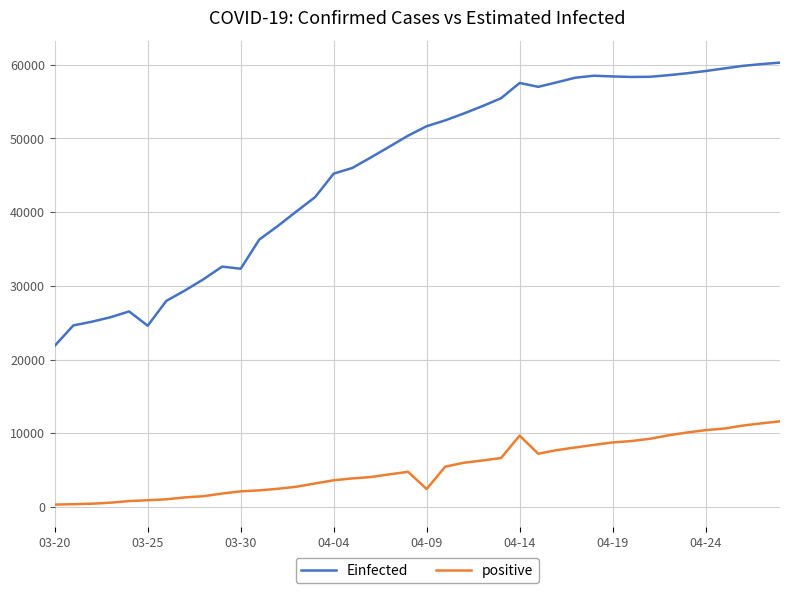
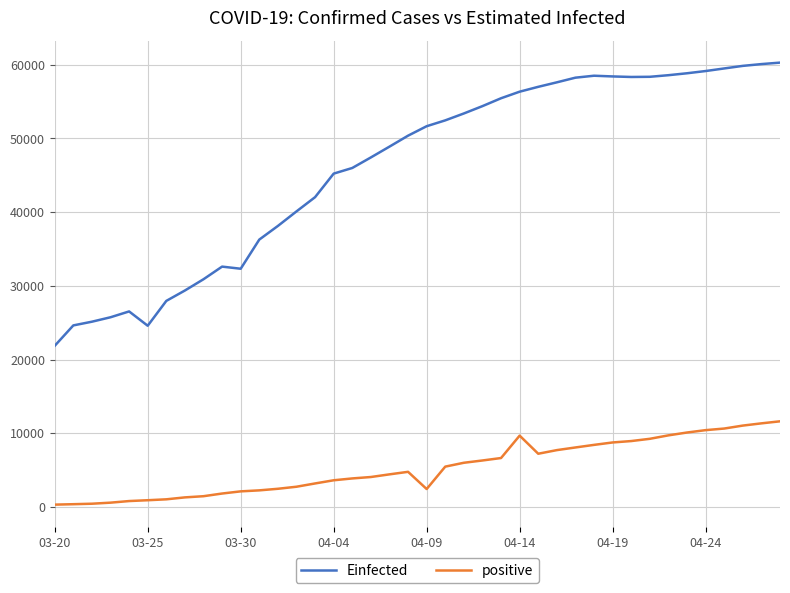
  {
    "Einfected": {
      "03-20": 22000,
      "03-25": 25000,
      "03-30": 32000,
      "04-04": 45000,
      "04-09": 52000,
-     "04-14": 58000,
+     "04-14": 56000,
      "04-19": 58000,
      "04-24": 59000
    },
    "positive": {
      "03-20": 0,
      "03-25": 1000,
      "03-30": 2000,
      "04-04": 4000,
      "04-09": 2000,
      "04-14": 10000,
      "04-19": 9000,
      "04-24": 10000
    }
  }
